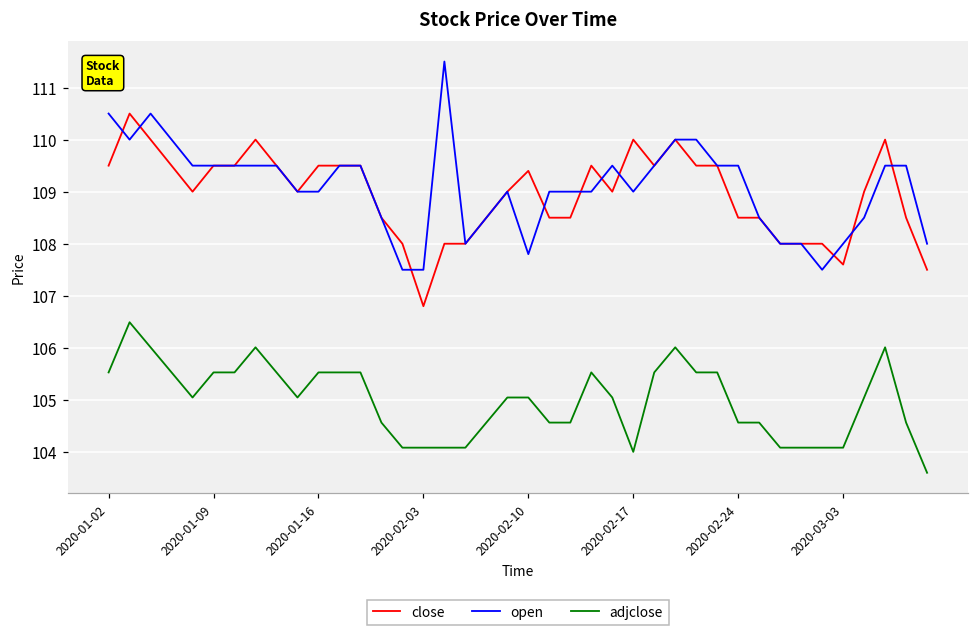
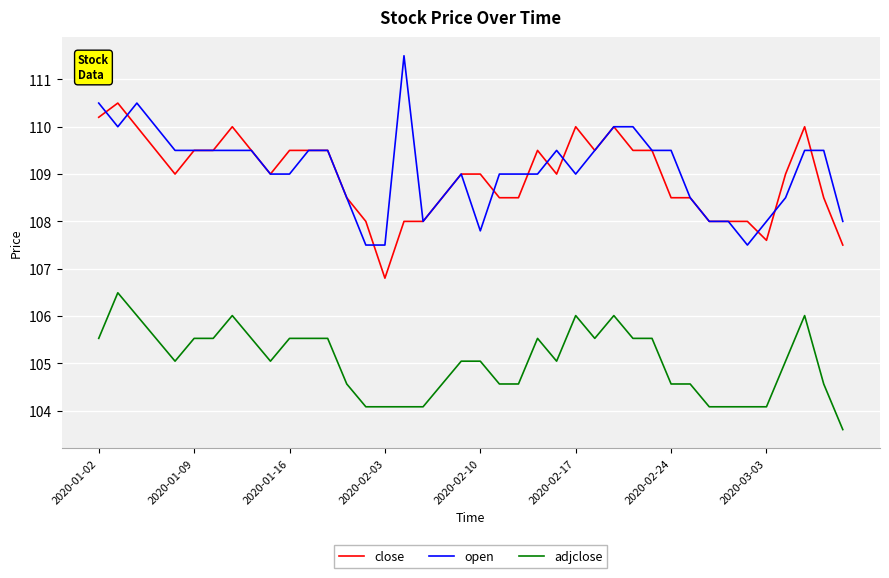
  {
    "close": {
-     "2020-01-02": 109.5,
+     "2020-01-02": 110.2,
      "2020-01-16": 109.5,
      "2020-02-03": 106.8,
-     "2020-02-10": 109.4,
+     "2020-02-10": 109.0,
      "2020-02-17": 110.0,
      "2020-02-24": 108.5,
      "2020-03-03": 107.6
    },
    "open": {
      "2020-01-02": 110.5,
      "2020-01-16": 109.0,
      "2020-02-03": 107.5,
      "2020-02-10": 107.8,
      "2020-02-17": 109.0,
      "2020-02-24": 109.5,
      "2020-03-03": 108.0
    },
    "adjclose": {
      "2020-01-02": 105.5,
      "2020-01-09": 105.5,
      "2020-01-16": 105.5,
      "2020-02-03": 104.1,
      "2020-02-10": 105.0,
-     "2020-02-17": 104.0,
+     "2020-02-17": 106.0,
      "2020-02-24": 104.6,
      "2020-03-03": 104.1
    }
  }
